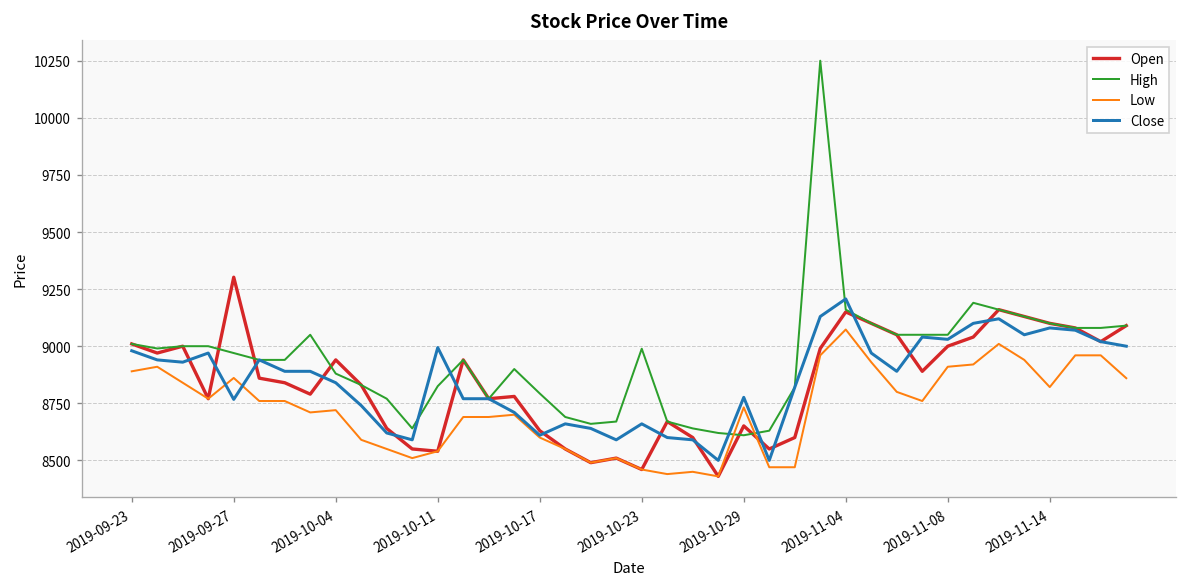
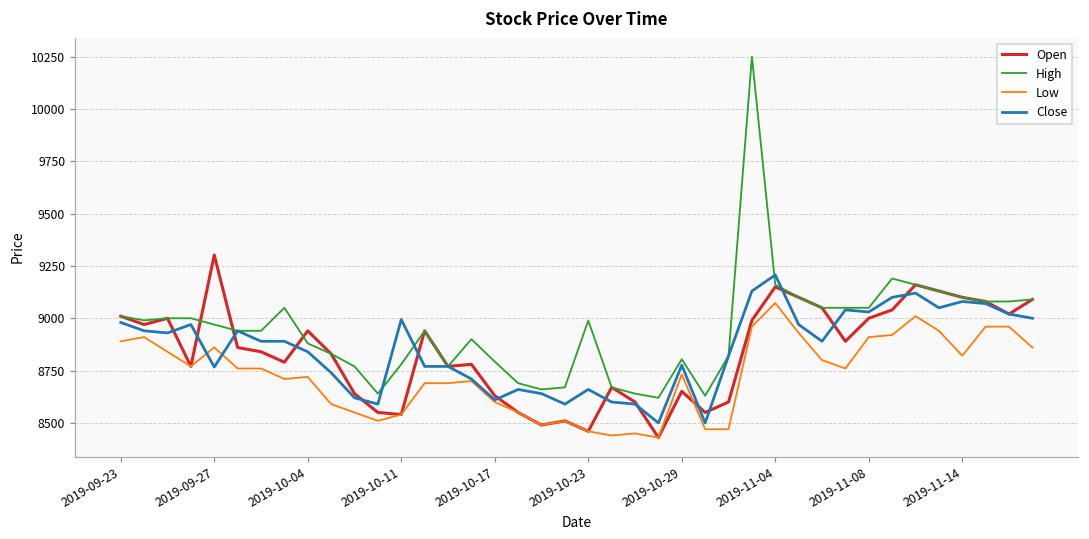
  {
    "Open": {
      "2019-09-27": 9300,
      "2019-10-04": 8940,
      "2019-10-17": 8630,
      "2019-10-29": 8650,
      "2019-11-08": 9000
    },
    "High": {
      "2019-09-27": 8970,
      "2019-10-04": 8880,
-     "2019-10-11": 8830,
+     "2019-10-11": 8780,
      "2019-10-17": 8790,
      "2019-10-23": 8990,
-     "2019-10-29": 8610,
+     "2019-10-29": 8800,
      "2019-11-08": 9050
    },
    "Low": {
      "2019-09-23": 8890,
      "2019-09-27": 8860,
      "2019-10-04": 8720,
      "2019-10-29": 8730,
      "2019-11-04": 9070,
      "2019-11-08": 8910,
      "2019-11-14": 8820
    },
    "Close": {
      "2019-09-23": 8980,
      "2019-09-27": 8770,
      "2019-10-04": 8840,
      "2019-10-11": 8990,
      "2019-10-23": 8660,
      "2019-10-29": 8780,
      "2019-11-04": 9210,
      "2019-11-08": 9030,
      "2019-11-14": 9080
    }
  }
